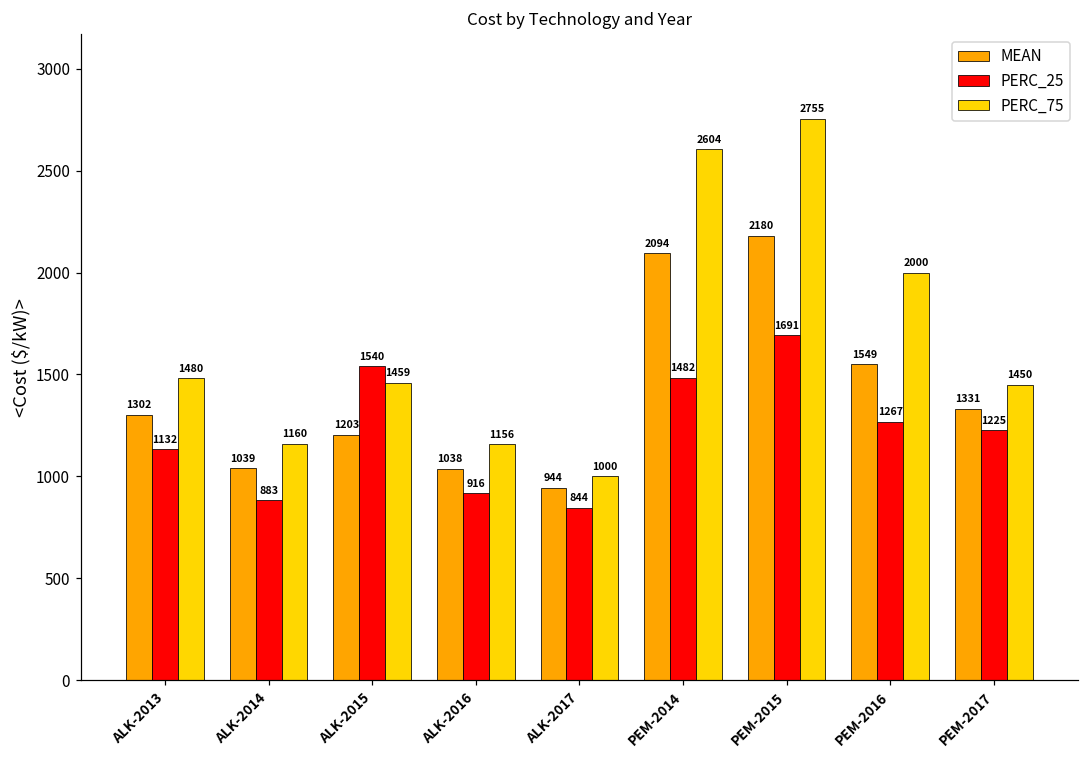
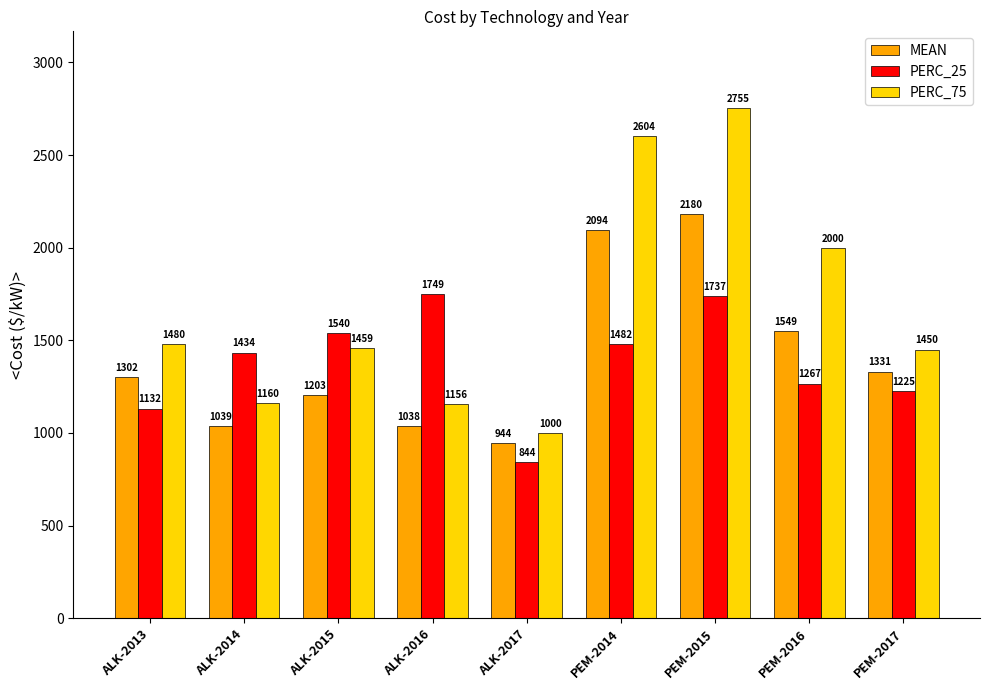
  {
    "PERC_25": {
      "ALK-2013": 1132,
-     "ALK-2014": 883,
+     "ALK-2014": 1434,
      "ALK-2015": 1540,
-     "ALK-2016": 916,
+     "ALK-2016": 1749,
      "ALK-2017": 844,
      "PEM-2014": 1482,
-     "PEM-2015": 1691,
+     "PEM-2015": 1737,
      "PEM-2016": 1267,
      "PEM-2017": 1225
    }
  }
